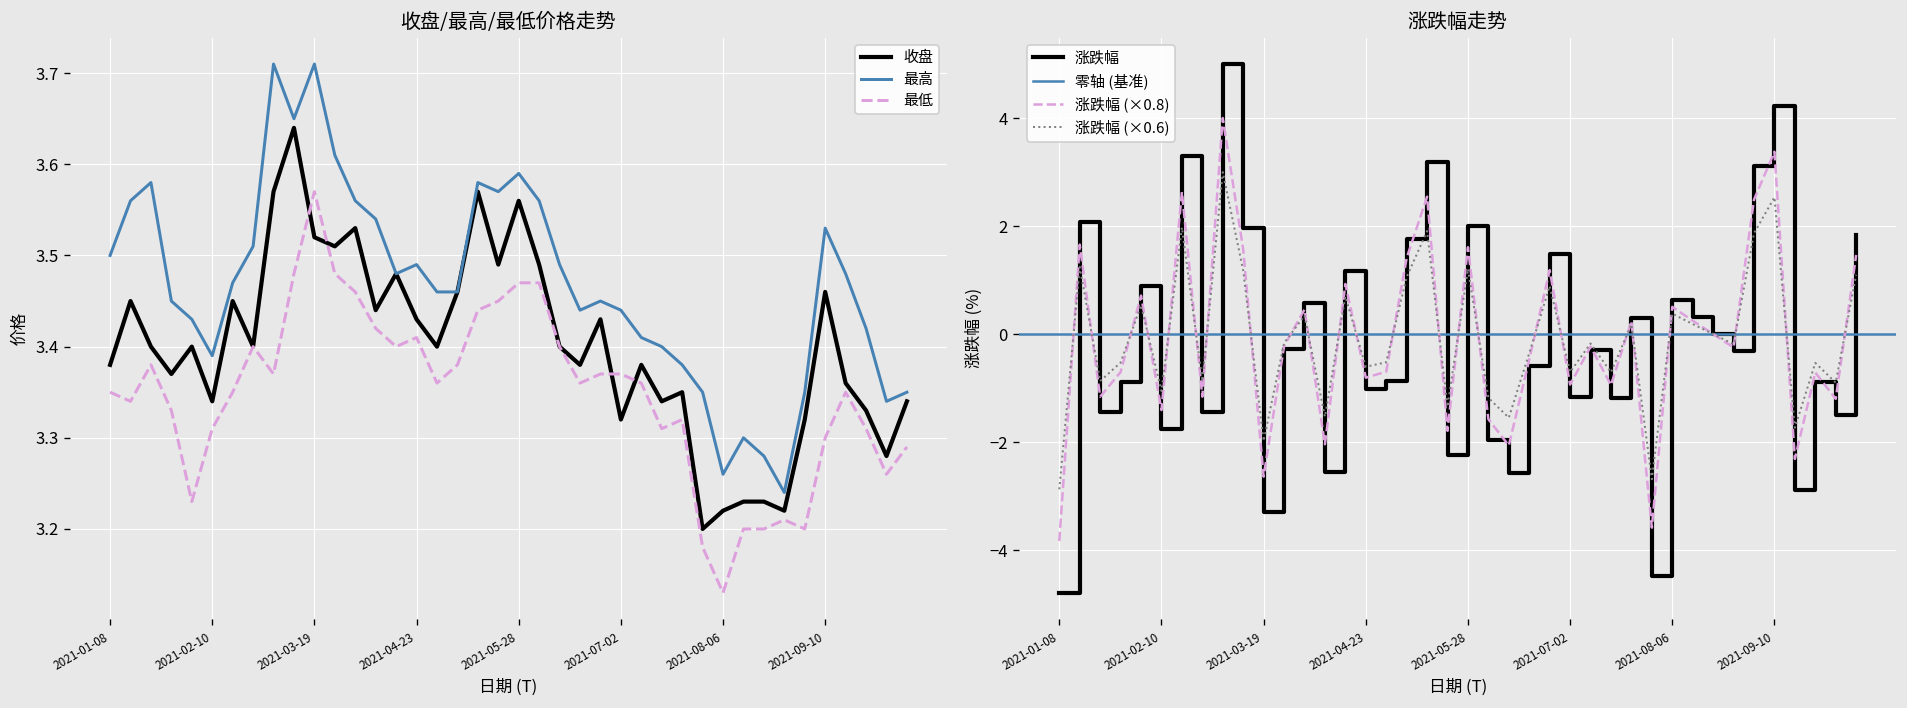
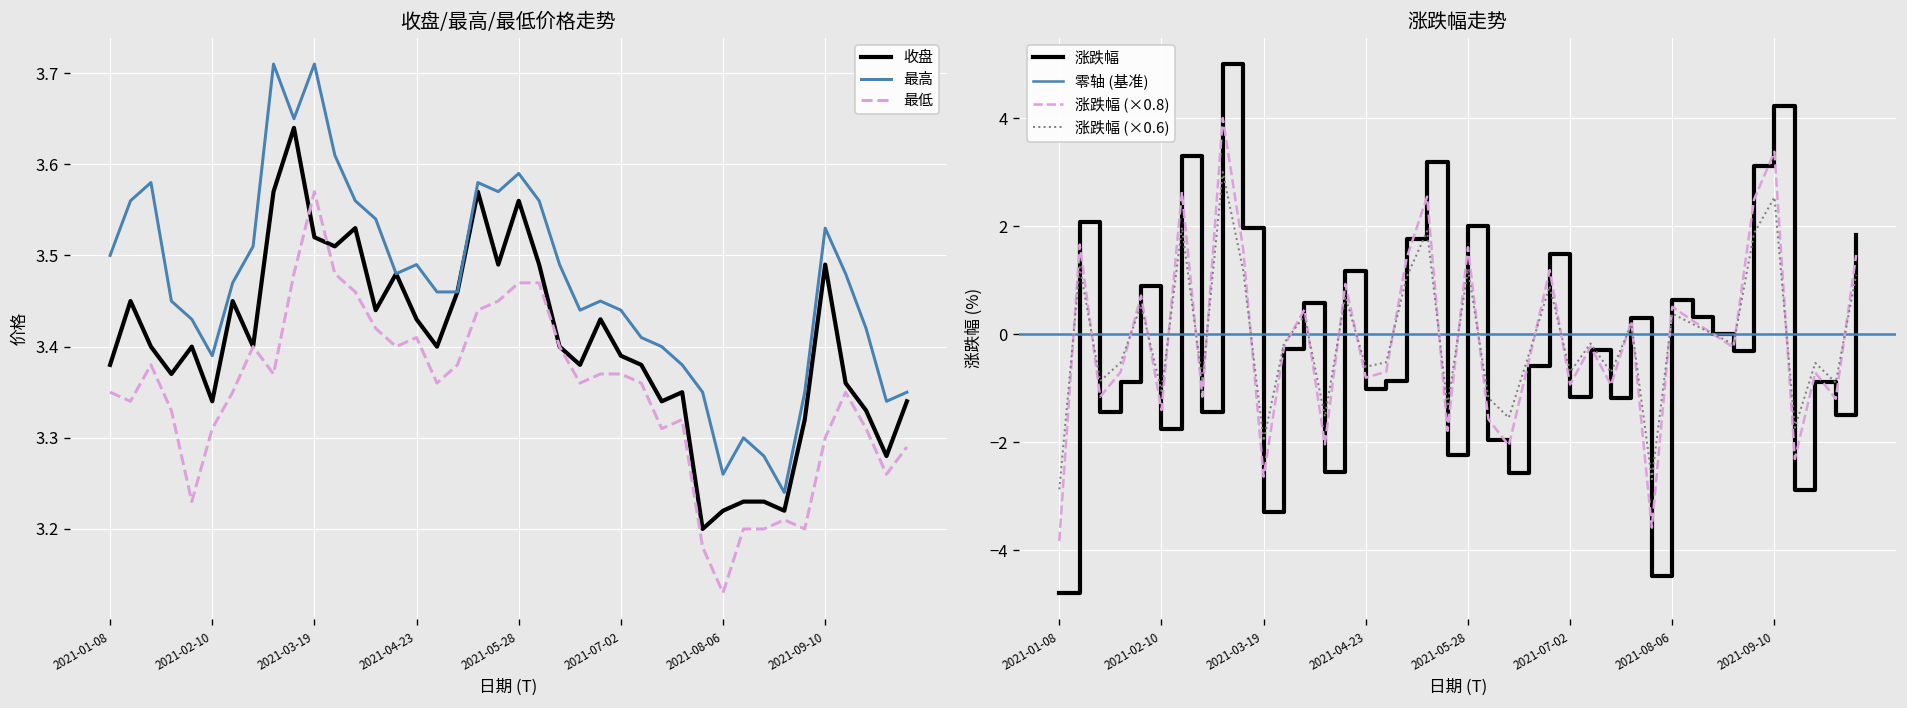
  {
    "收盘/最高/最低价格走势": {
      "收盘": {
        "2021-01-08": 3.38,
        "2021-02-10": 3.34,
        "2021-03-19": 3.52,
        "2021-04-23": 3.43,
        "2021-05-28": 3.56,
-       "2021-07-02": 3.32,
+       "2021-07-02": 3.39,
        "2021-08-06": 3.22,
-       "2021-09-10": 3.46
+       "2021-09-10": 3.49
      },
      "最高": {
        "2021-01-08": 3.50,
        "2021-02-10": 3.39,
        "2021-03-19": 3.71,
        "2021-04-23": 3.49,
        "2021-05-28": 3.59,
        "2021-07-02": 3.44,
        "2021-08-06": 3.26,
        "2021-09-10": 3.53
      },
      "最低": {
        "2021-01-08": 3.35,
        "2021-02-10": 3.31,
        "2021-03-19": 3.57,
        "2021-04-23": 3.41,
        "2021-05-28": 3.47,
        "2021-07-02": 3.37,
        "2021-08-06": 3.13,
        "2021-09-10": 3.30
      }
    },
    "涨跌幅走势": {
      "涨跌幅": {
        "2021-01-08": -4.8,
        "2021-02-10": -1.8,
        "2021-03-19": -3.3,
        "2021-04-23": -1.0,
        "2021-05-28": 2.0,
        "2021-07-02": -1.2,
        "2021-08-06": 0.6,
        "2021-09-10": 4.2
      },
      "涨跌幅 (×0.8)": {
        "2021-01-08": -3.8,
        "2021-02-10": -1.4,
        "2021-03-19": -2.6,
        "2021-04-23": -0.8,
        "2021-05-28": 1.6,
        "2021-07-02": -0.9,
        "2021-08-06": 0.5,
        "2021-09-10": 3.4
      },
      "涨跌幅 (×0.6)": {
        "2021-01-08": -2.9,
        "2021-02-10": -1.1,
        "2021-03-19": -2.0,
        "2021-04-23": -0.6,
        "2021-05-28": 1.2,
        "2021-07-02": -0.7,
        "2021-08-06": 0.4,
        "2021-09-10": 2.5
      }
    }
  }
